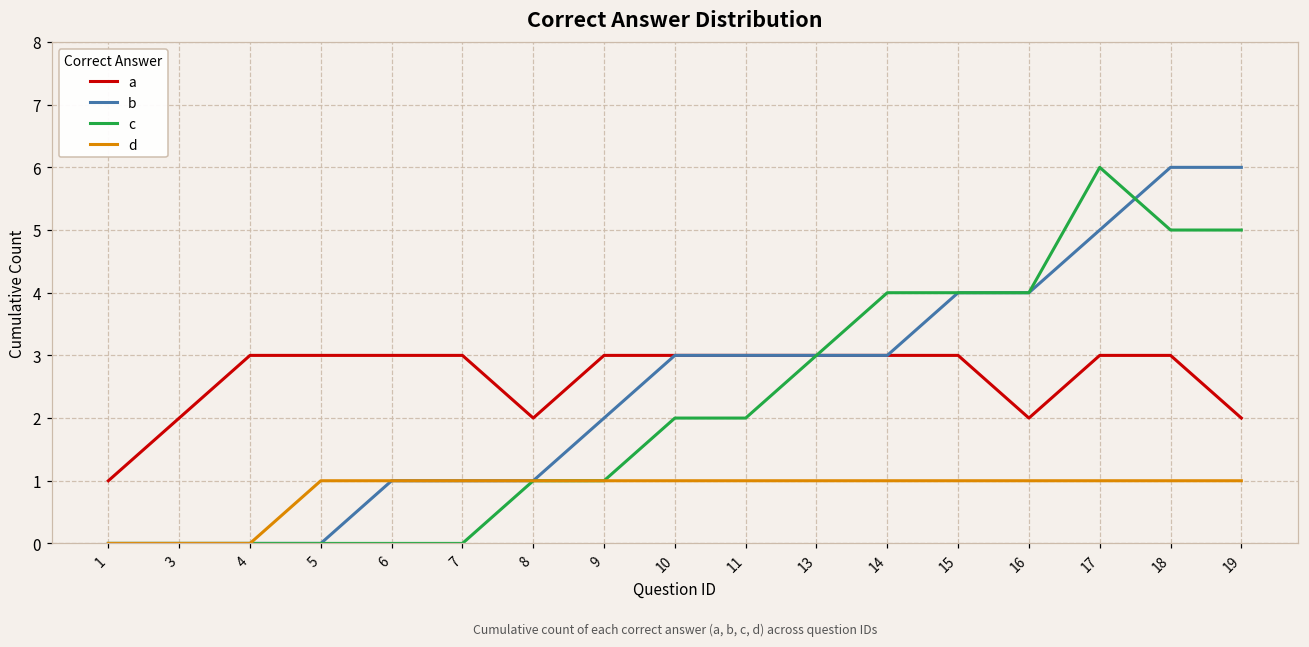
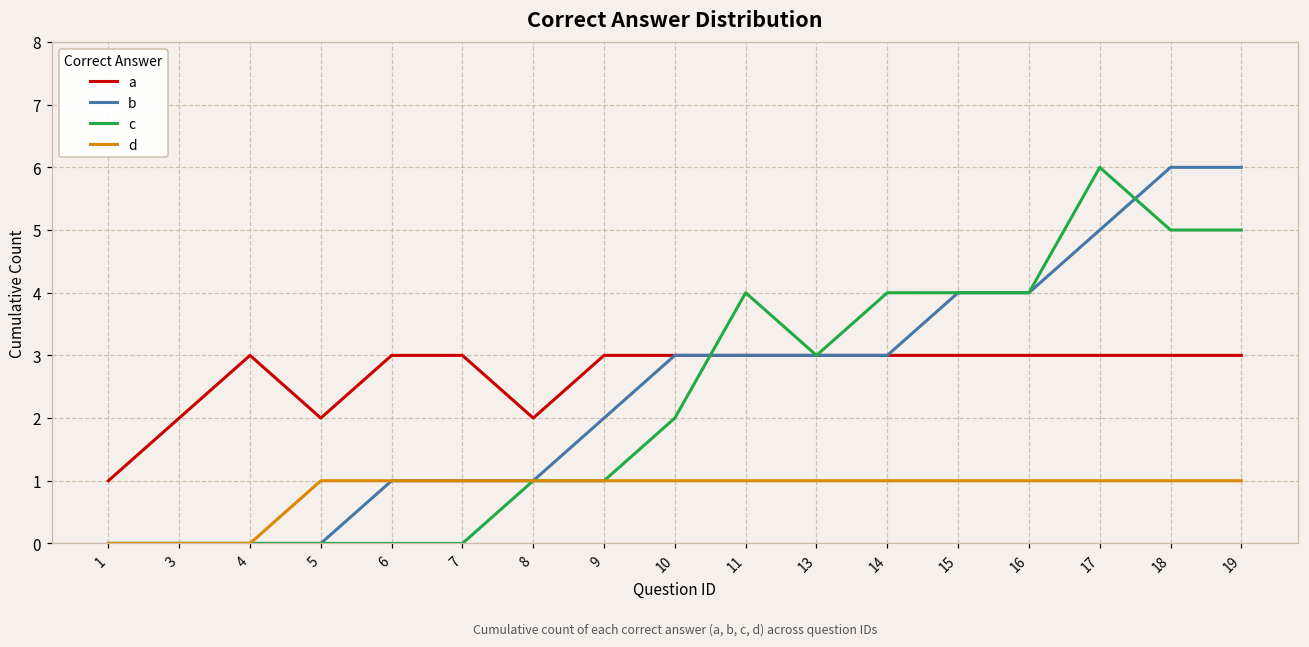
  {
    "a": {
      "1": 1,
      "3": 2,
      "4": 3,
-     "5": 3,
+     "5": 2,
      "6": 3,
      "7": 3,
      "8": 2,
      "9": 3,
      "15": 3,
-     "16": 2,
+     "16": 3,
      "17": 3,
      "18": 3,
-     "19": 2
+     "19": 3
    },
    "b": {
      "9": 2,
      "17": 5,
      "18": 6,
      "19": 6
    },
    "c": {
      "6": 0,
      "7": 0,
      "10": 2,
-     "11": 2,
+     "11": 4,
      "14": 4,
      "17": 6,
      "18": 5,
      "19": 5
    },
    "d": {
      "5": 1,
      "10": 1,
      "11": 1,
      "13": 1,
      "14": 1,
      "15": 1,
      "16": 1,
      "17": 1,
      "18": 1,
      "19": 1
    }
  }
